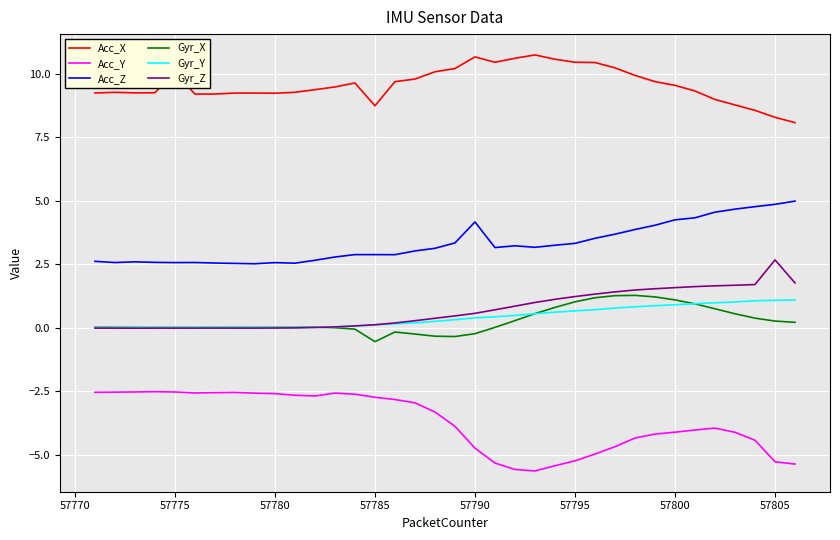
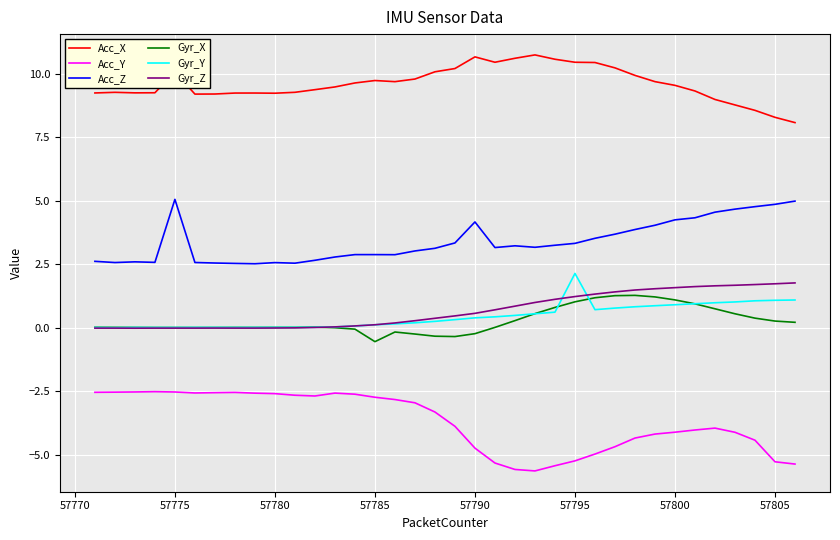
  {
    "Acc_X": {
      "57780": 9.2,
-     "57785": 8.7,
+     "57785": 9.7,
      "57790": 10.7,
      "57795": 10.5,
      "57800": 9.6,
      "57805": 8.3
    },
    "Acc_Y": {
      "57775": -2.5,
      "57780": -2.6,
      "57785": -2.7,
      "57790": -4.7,
      "57795": -5.2,
      "57800": -4.1,
      "57805": -5.3
    },
    "Acc_Z": {
-     "57775": 2.6,
+     "57775": 5.1,
      "57780": 2.6,
      "57785": 2.9,
      "57790": 4.2,
      "57795": 3.3,
      "57800": 4.3,
      "57805": 4.9
    },
    "Gyr_X": {
      "57785": -0.5,
      "57790": -0.2,
      "57795": 1.0,
      "57800": 1.1,
      "57805": 0.3
    },
    "Gyr_Y": {
      "57790": 0.4,
-     "57795": 0.7,
+     "57795": 2.1,
      "57800": 0.9,
      "57805": 1.1
    },
    "Gyr_Z": {
      "57790": 0.6,
      "57795": 1.2,
      "57800": 1.6,
-     "57805": 2.7
+     "57805": 1.7
    }
  }
